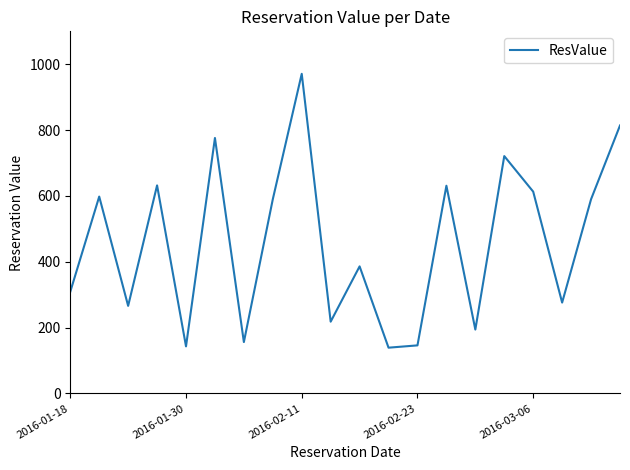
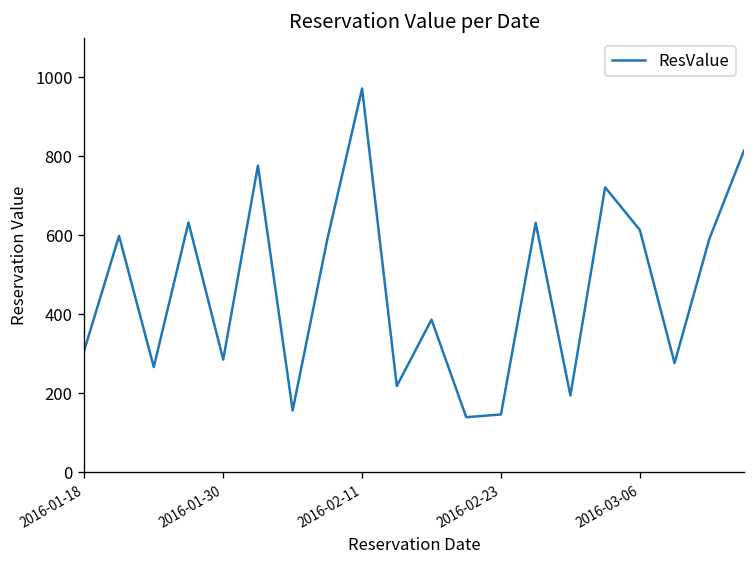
  {
    "2016-01-18": 310,
-   "2016-01-30": 140,
+   "2016-01-30": 290,
    "2016-02-11": 970,
    "2016-02-23": 150,
    "2016-03-06": 610
  }
